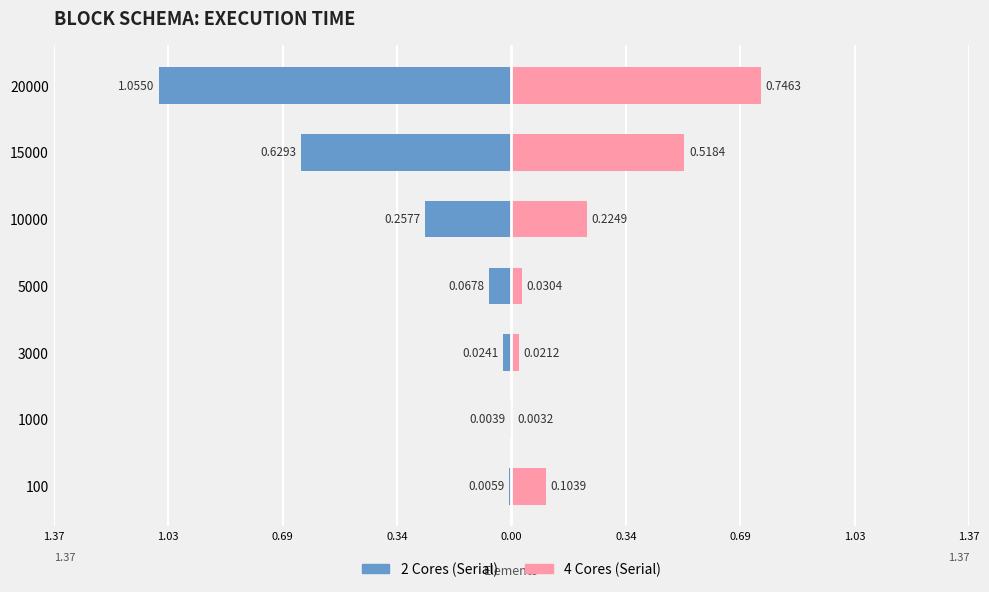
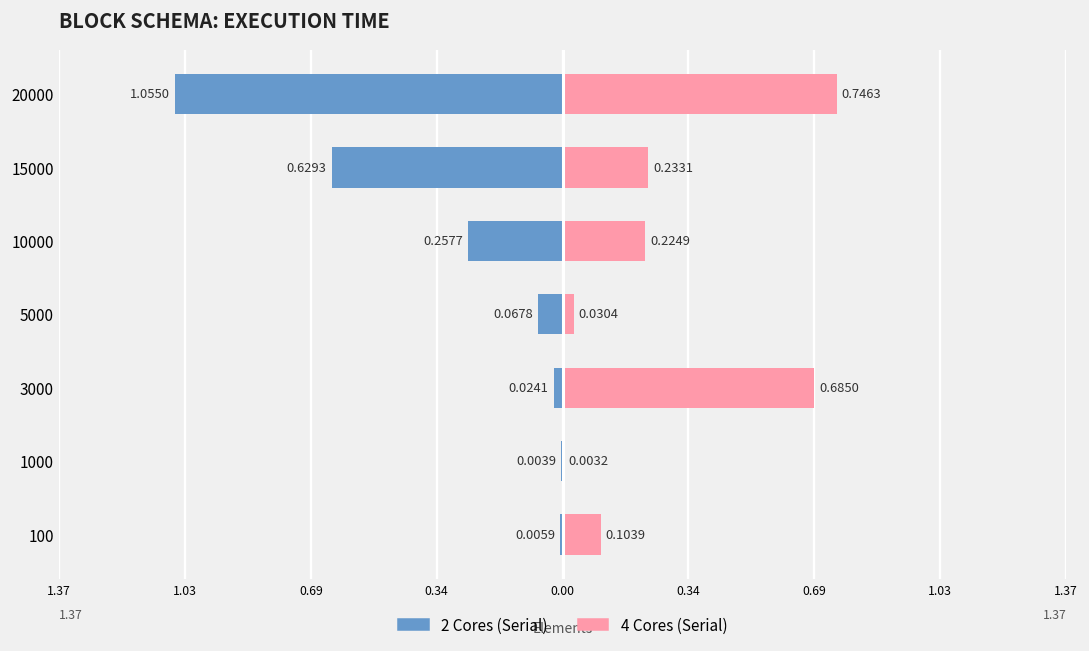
  {
    "4 Cores (Serial)": {
      "20000": 0.7463,
-     "15000": 0.5184,
+     "15000": 0.2331,
      "10000": 0.2249,
      "5000": 0.0304,
-     "3000": 0.0212,
+     "3000": 0.6850,
      "1000": 0.0032,
      "100": 0.1039
    }
  }
